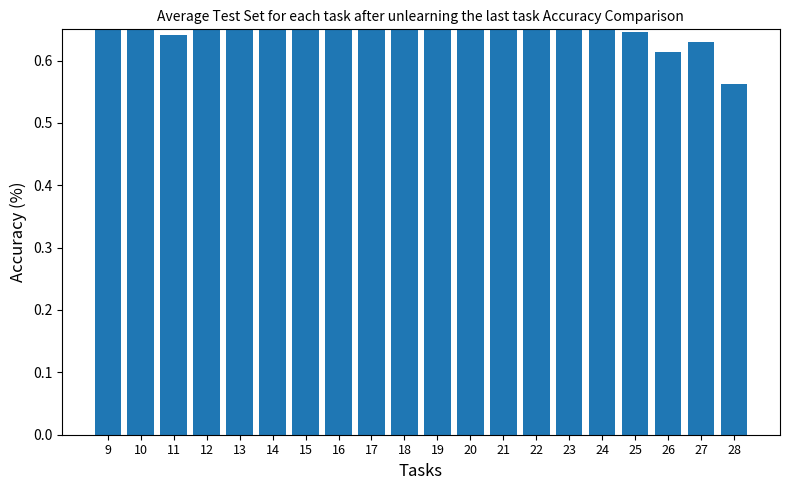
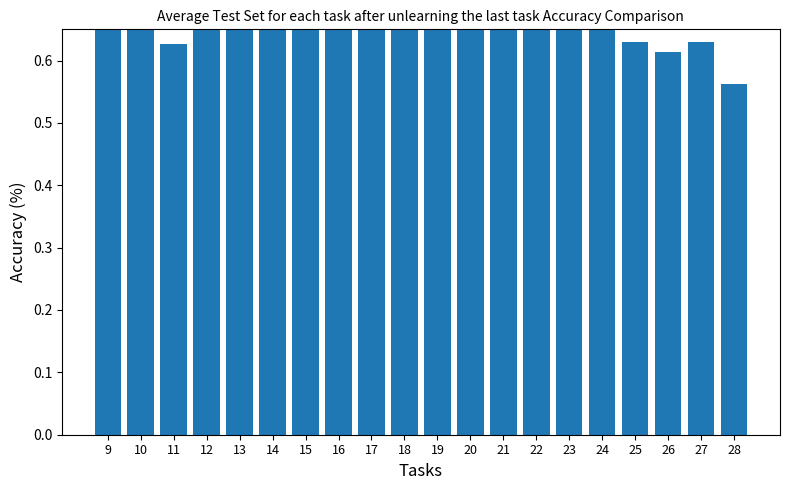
  {
-   "11": 0.64,
+   "11": 0.63,
    "24": 0.65,
-   "25": 0.65,
+   "25": 0.63,
    "26": 0.61,
    "27": 0.63,
    "28": 0.56
  }
